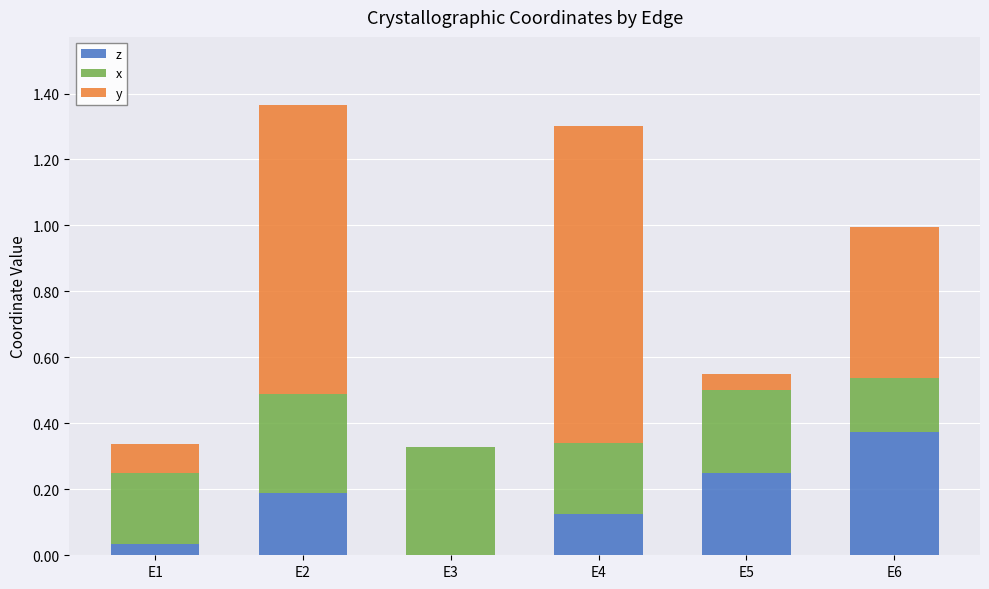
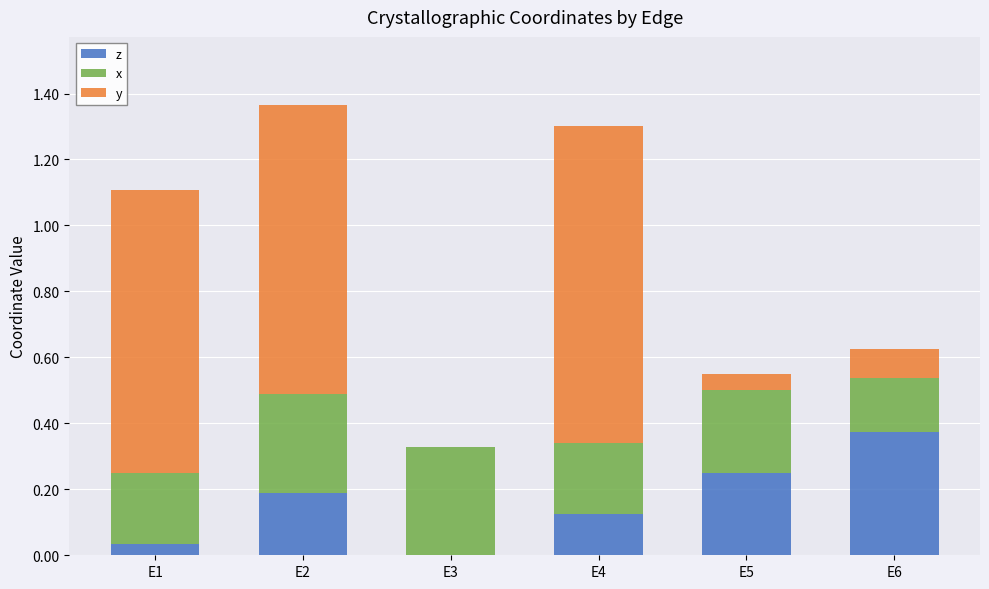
  {
    "z": {
      "E1": 0.04,
      "E2": 0.19,
      "E3": 0.00,
      "E4": 0.13,
      "E5": 0.25,
      "E6": 0.38
    },
    "x": {
      "E1": 0.21,
      "E2": 0.30,
      "E3": 0.33,
      "E4": 0.21,
      "E5": 0.25,
      "E6": 0.16
    },
    "y": {
-     "E1": 0.09,
+     "E1": 0.86,
      "E2": 0.88,
      "E3": 0.00,
      "E4": 0.96,
      "E5": 0.05,
-     "E6": 0.46
+     "E6": 0.09
    }
  }
